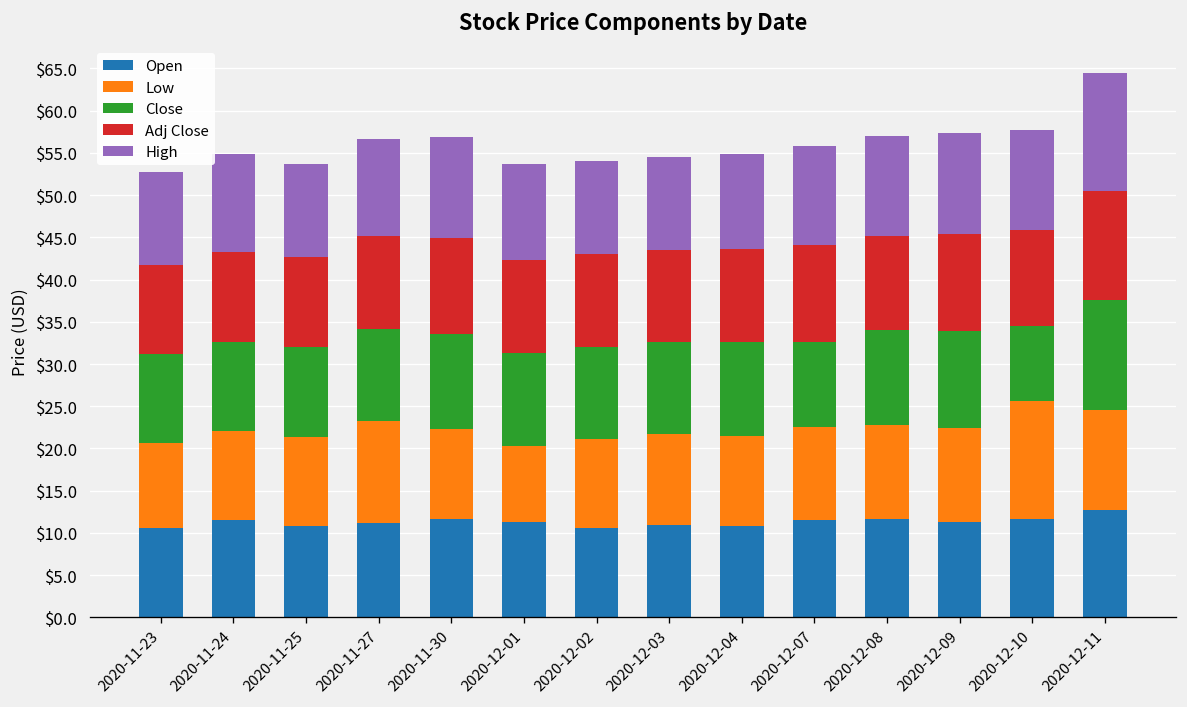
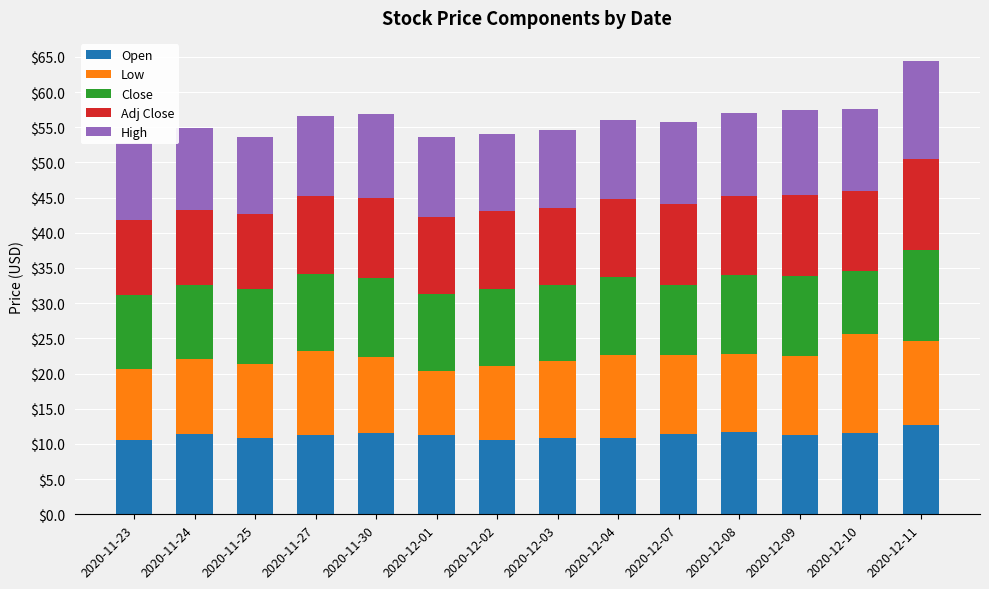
  {
    "Open": {
      "2020-11-23": "$11",
      "2020-11-24": "$11",
      "2020-11-25": "$11",
      "2020-11-27": "$11",
      "2020-11-30": "$12",
      "2020-12-01": "$11",
      "2020-12-02": "$11",
      "2020-12-03": "$11",
      "2020-12-04": "$11",
      "2020-12-07": "$11",
      "2020-12-08": "$12",
      "2020-12-09": "$11",
      "2020-12-10": "$12",
      "2020-12-11": "$13"
    },
    "Low": {
      "2020-11-23": "$10",
      "2020-11-24": "$11",
      "2020-11-25": "$11",
      "2020-11-27": "$12",
      "2020-11-30": "$11",
      "2020-12-01": "$9",
      "2020-12-02": "$11",
      "2020-12-03": "$11",
-     "2020-12-04": "$11",
+     "2020-12-04": "$12",
      "2020-12-07": "$11",
      "2020-12-08": "$11",
      "2020-12-09": "$11",
      "2020-12-10": "$14",
      "2020-12-11": "$12"
    },
    "Close": {
      "2020-11-23": "$11",
      "2020-11-24": "$11",
      "2020-11-25": "$11",
      "2020-11-27": "$11",
      "2020-11-30": "$11",
      "2020-12-01": "$11",
      "2020-12-02": "$11",
      "2020-12-03": "$11",
      "2020-12-04": "$11",
      "2020-12-07": "$10",
      "2020-12-08": "$11",
      "2020-12-09": "$11",
      "2020-12-10": "$9",
      "2020-12-11": "$13"
    },
    "Adj Close": {
      "2020-11-23": "$11",
      "2020-11-24": "$11",
      "2020-11-25": "$11",
      "2020-11-27": "$11",
      "2020-11-30": "$11",
      "2020-12-01": "$11",
      "2020-12-02": "$11",
      "2020-12-03": "$11",
      "2020-12-04": "$11",
      "2020-12-07": "$12",
      "2020-12-08": "$11",
      "2020-12-09": "$11",
      "2020-12-10": "$11",
      "2020-12-11": "$13"
    },
    "High": {
      "2020-11-24": "$12",
      "2020-11-25": "$11",
      "2020-11-27": "$11",
      "2020-11-30": "$12",
      "2020-12-01": "$11",
      "2020-12-02": "$11",
      "2020-12-03": "$11",
      "2020-12-04": "$11",
      "2020-12-07": "$12",
      "2020-12-08": "$12",
      "2020-12-09": "$12",
      "2020-12-10": "$12",
      "2020-12-11": "$14"
    }
  }
